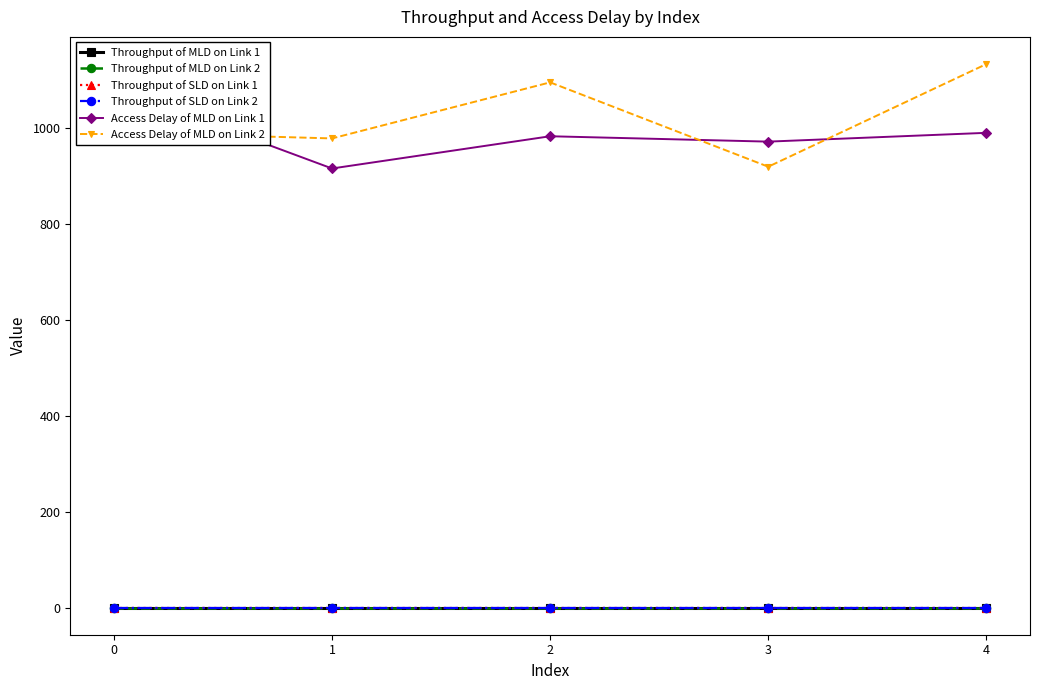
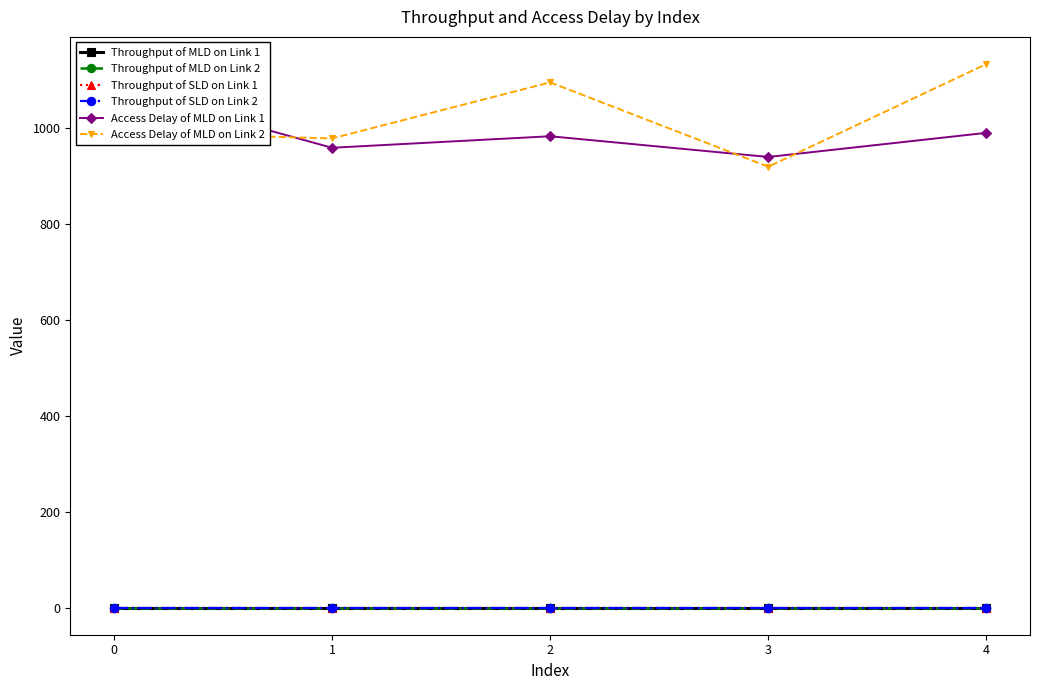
  {
    "Throughput of SLD on Link 2": {
      "0": 0,
      "1": 0,
      "2": 0,
      "3": 0,
      "4": 0
    },
    "Access Delay of MLD on Link 1": {
-     "1": 920,
+     "1": 960,
      "2": 980,
-     "3": 970,
+     "3": 940,
      "4": 990
    },
    "Access Delay of MLD on Link 2": {
      "1": 980,
      "2": 1100,
      "3": 920,
      "4": 1130
    }
  }
